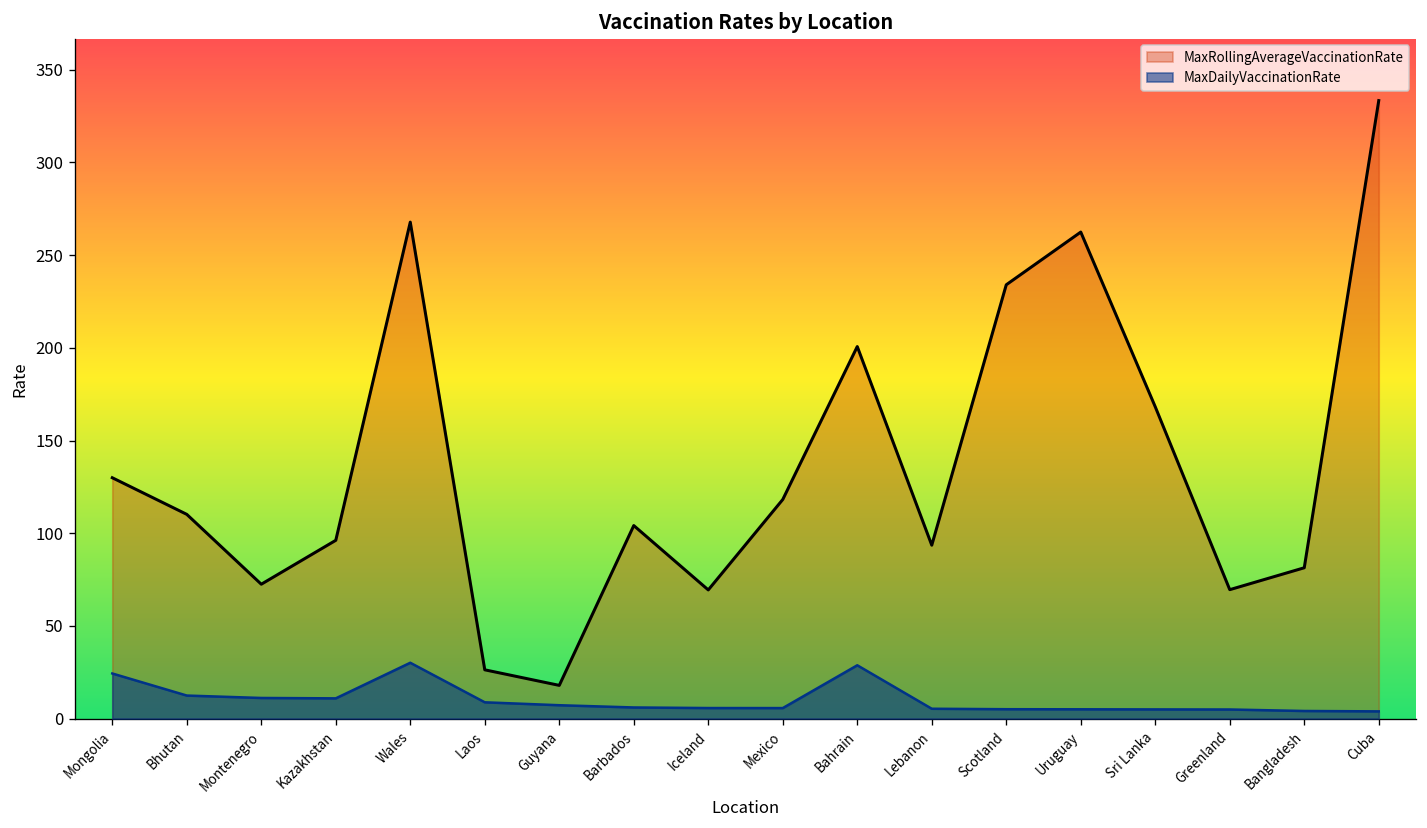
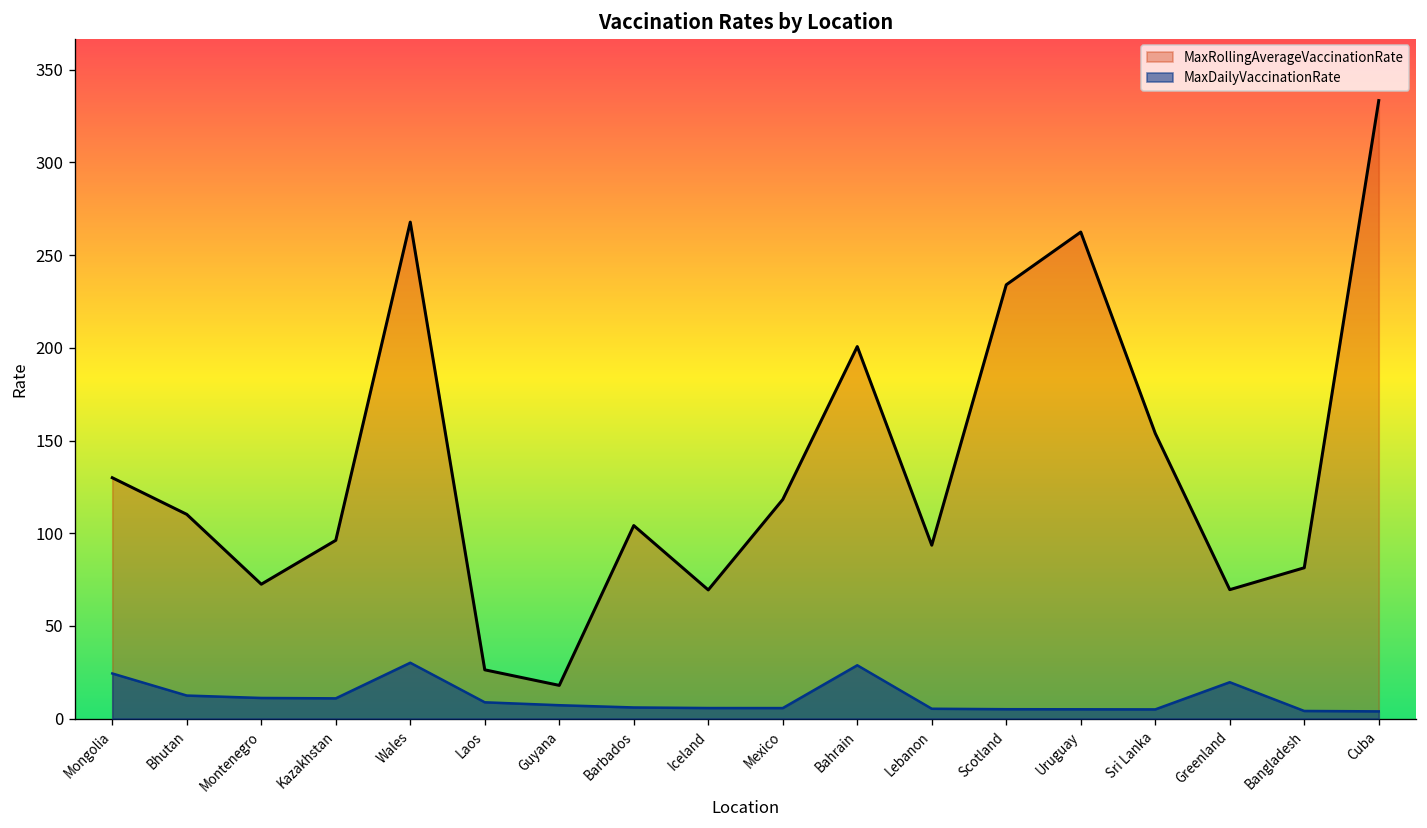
  {
    "MaxRollingAverageVaccinationRate": {
      "Mongolia": 130,
      "Bhutan": 110,
      "Montenegro": 72,
      "Kazakhstan": 96,
      "Wales": 268,
      "Laos": 26,
      "Guyana": 18,
      "Barbados": 104,
      "Iceland": 69,
      "Mexico": 118,
      "Bahrain": 201,
      "Lebanon": 94,
      "Scotland": 234,
      "Uruguay": 262,
-     "Sri Lanka": 168,
+     "Sri Lanka": 154,
      "Greenland": 70,
      "Bangladesh": 81,
      "Cuba": 333
    },
    "MaxDailyVaccinationRate": {
      "Mongolia": 24,
      "Bhutan": 12,
      "Montenegro": 11,
      "Kazakhstan": 11,
      "Wales": 30,
      "Laos": 9,
      "Guyana": 7,
      "Barbados": 6,
      "Iceland": 6,
      "Mexico": 6,
      "Bahrain": 29,
      "Lebanon": 5,
      "Scotland": 5,
      "Uruguay": 5,
      "Sri Lanka": 5,
-     "Greenland": 5,
+     "Greenland": 20,
      "Bangladesh": 4,
      "Cuba": 4
    }
  }
